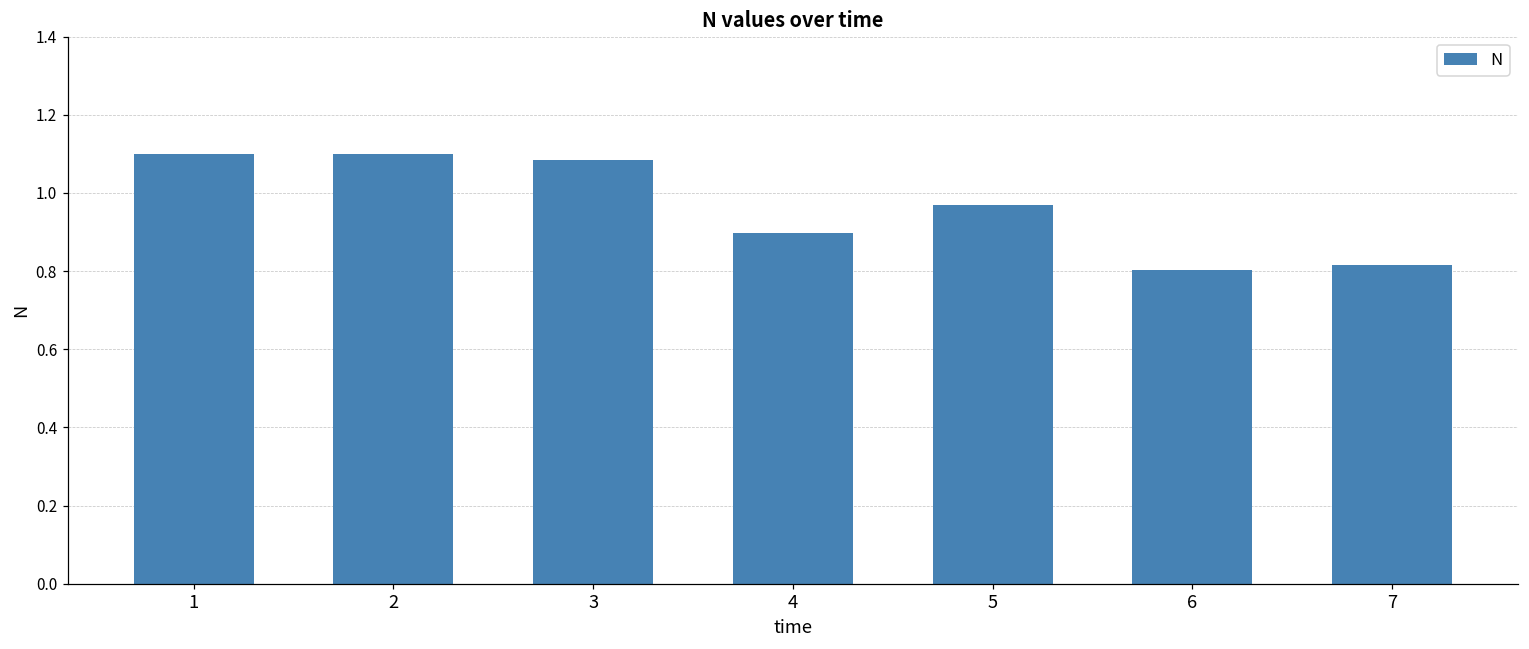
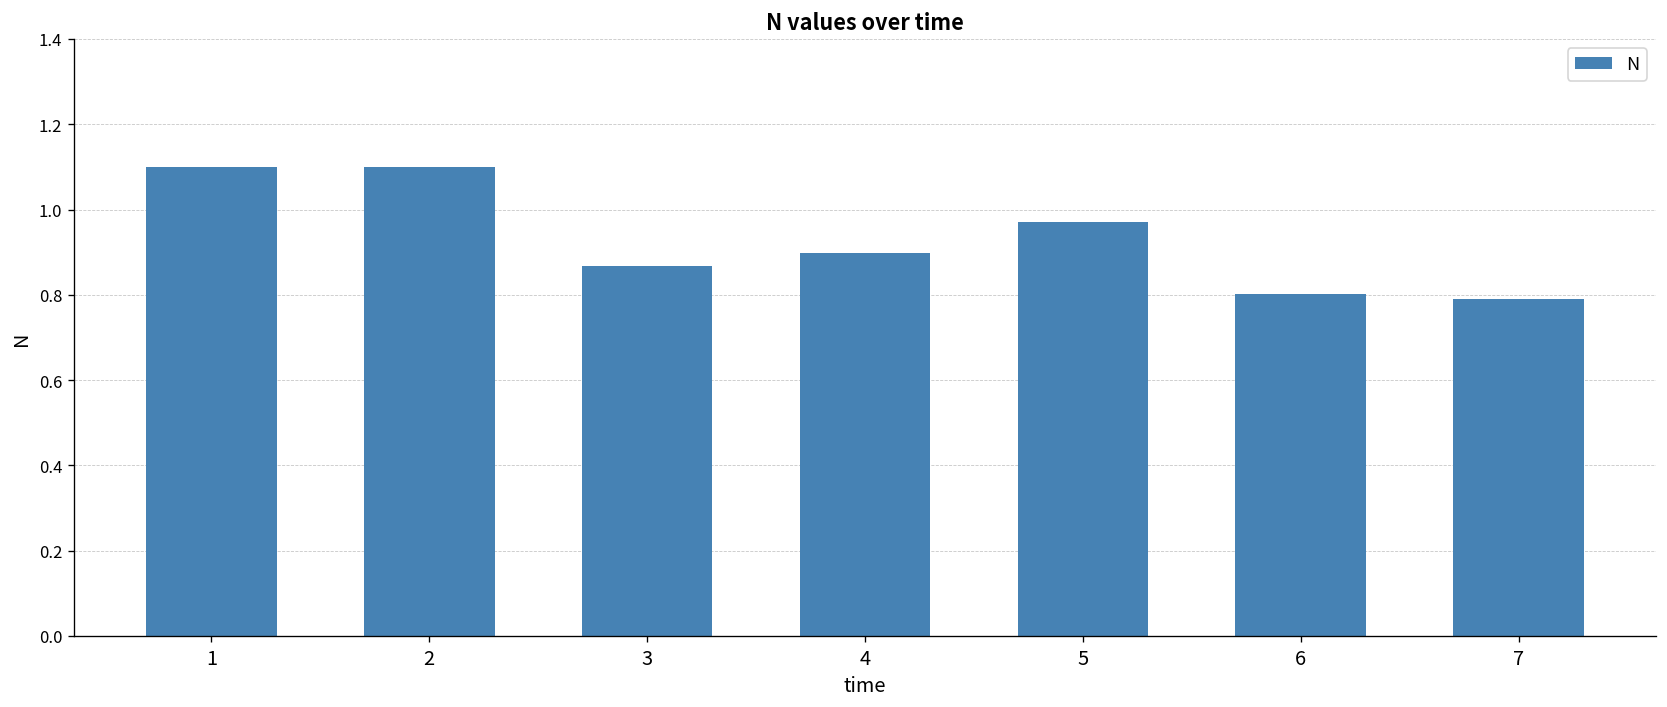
  {
    "1": 1.10,
    "2": 1.10,
-   "3": 1.08,
+   "3": 0.87,
    "4": 0.90,
    "5": 0.97,
    "6": 0.80,
-   "7": 0.81
+   "7": 0.79
  }
